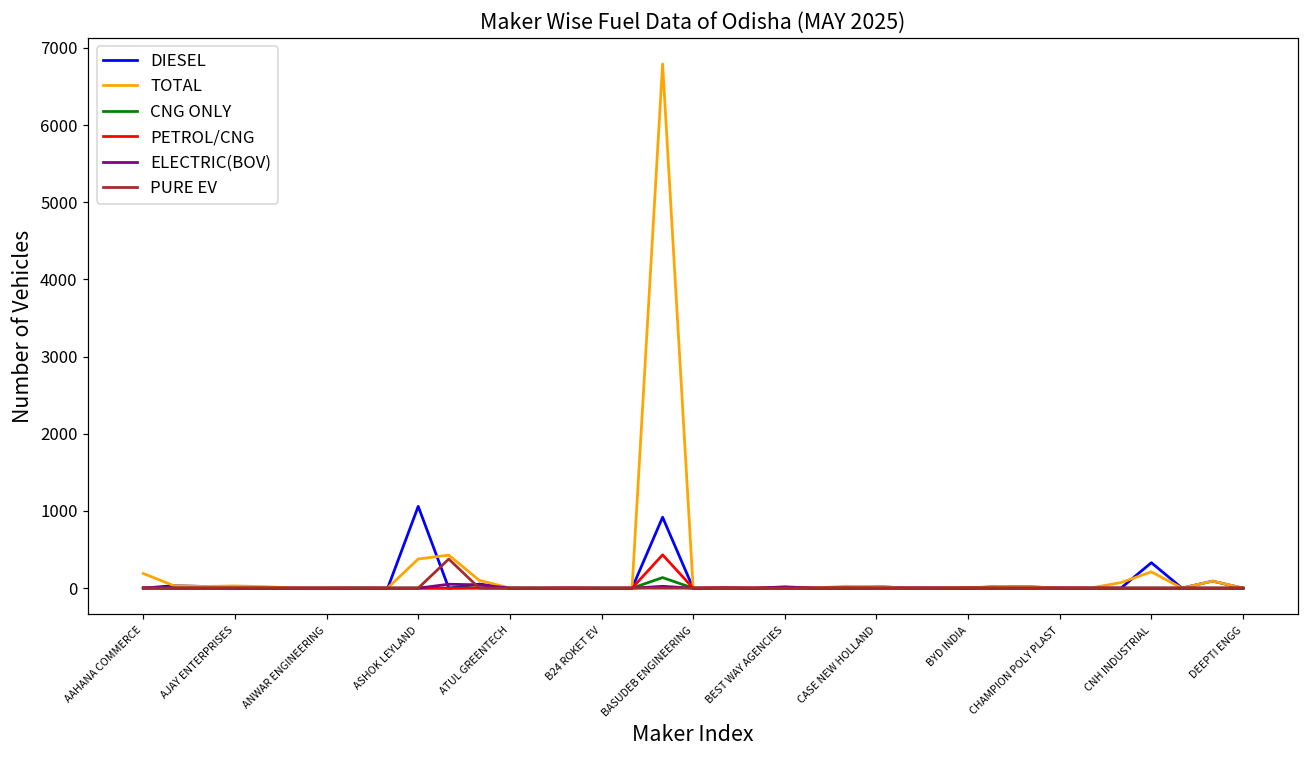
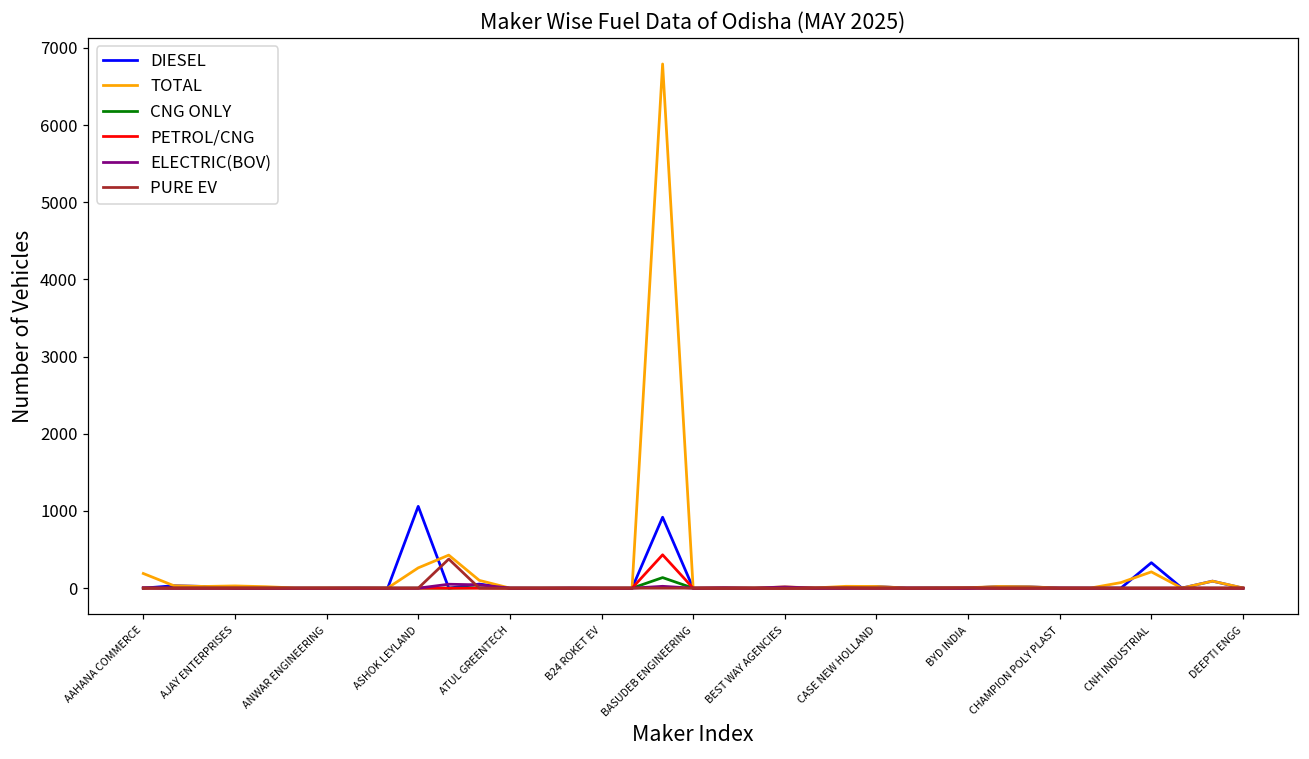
  {
    "DIESEL": {
      "ASHOK LEYLAND": 1100,
      "CNH INDUSTRIAL": 300
    },
    "TOTAL": {
      "AAHANA COMMERCE": 200,
-     "ASHOK LEYLAND": 400,
+     "ASHOK LEYLAND": 300,
      "CNH INDUSTRIAL": 200
    }
  }
